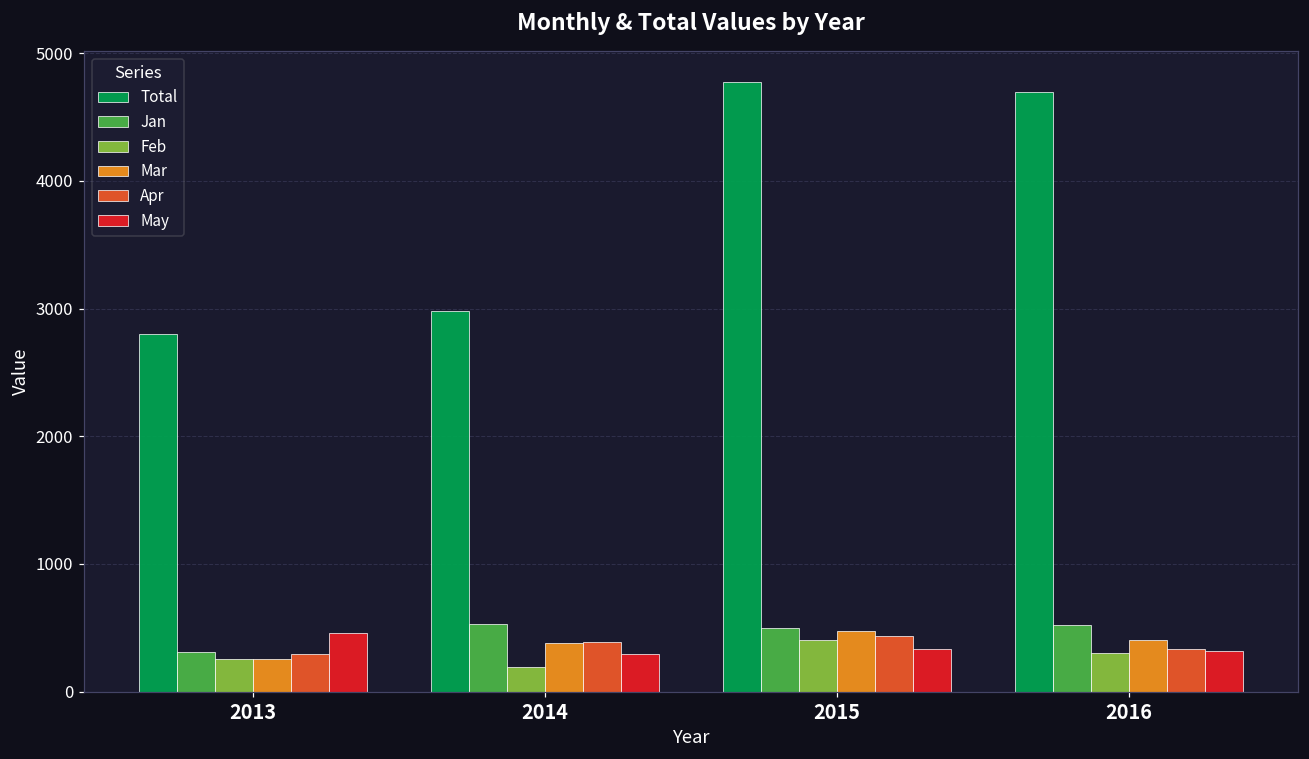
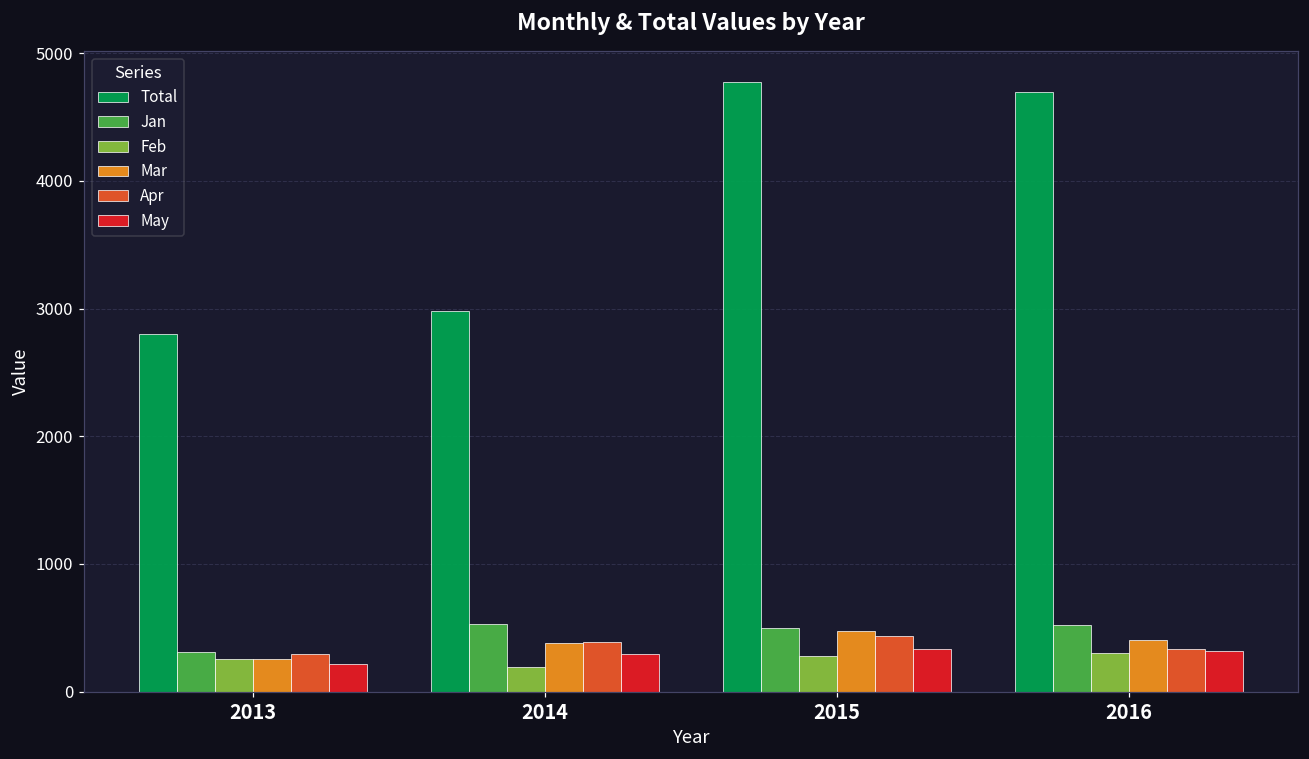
  {
    "Total": {
      "2013": 2800,
      "2014": 2980,
      "2015": 4780,
      "2016": 4700
    },
    "Jan": {
      "2013": 310,
      "2014": 530,
      "2015": 500,
      "2016": 520
    },
    "Feb": {
      "2013": 260,
      "2014": 190,
-     "2015": 410,
+     "2015": 280,
      "2016": 300
    },
    "May": {
-     "2013": 460,
+     "2013": 220,
      "2014": 290,
      "2015": 340,
      "2016": 320
    }
  }
